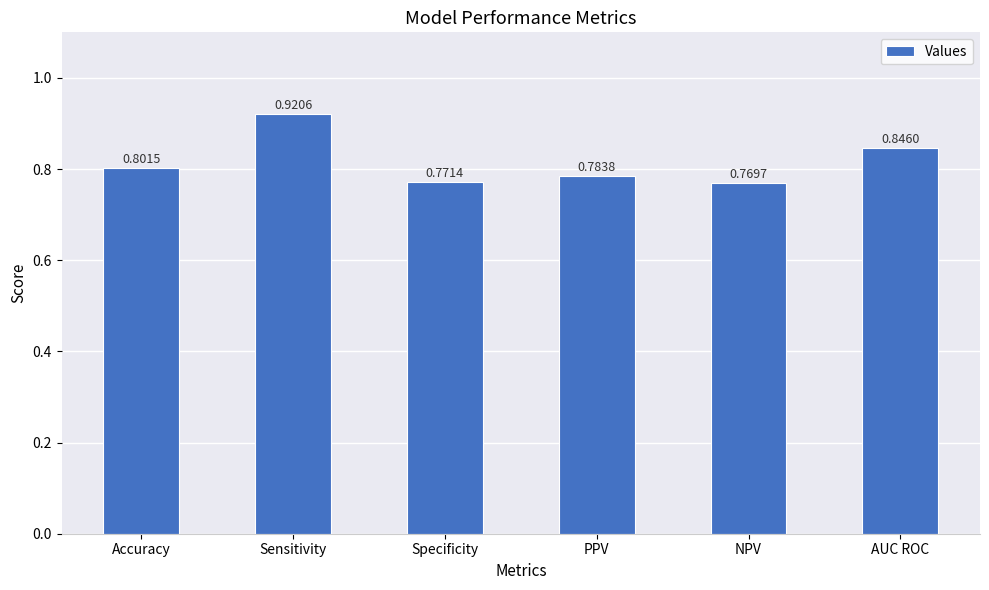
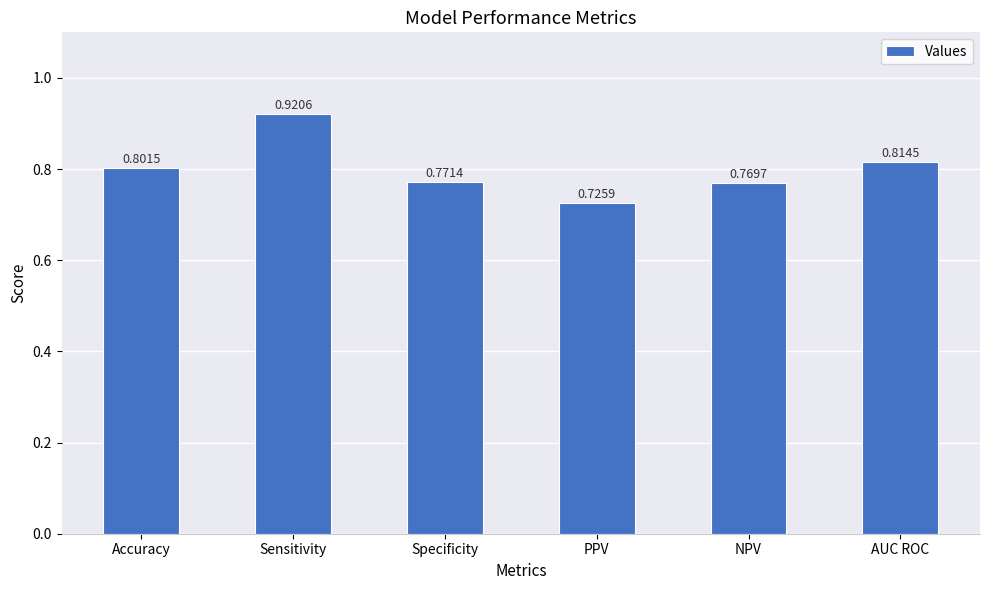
  {
    "Accuracy": 0.8015,
    "Sensitivity": 0.9206,
    "Specificity": 0.7714,
-   "PPV": 0.7838,
+   "PPV": 0.7259,
    "NPV": 0.7697,
-   "AUC ROC": 0.8460
+   "AUC ROC": 0.8145
  }
